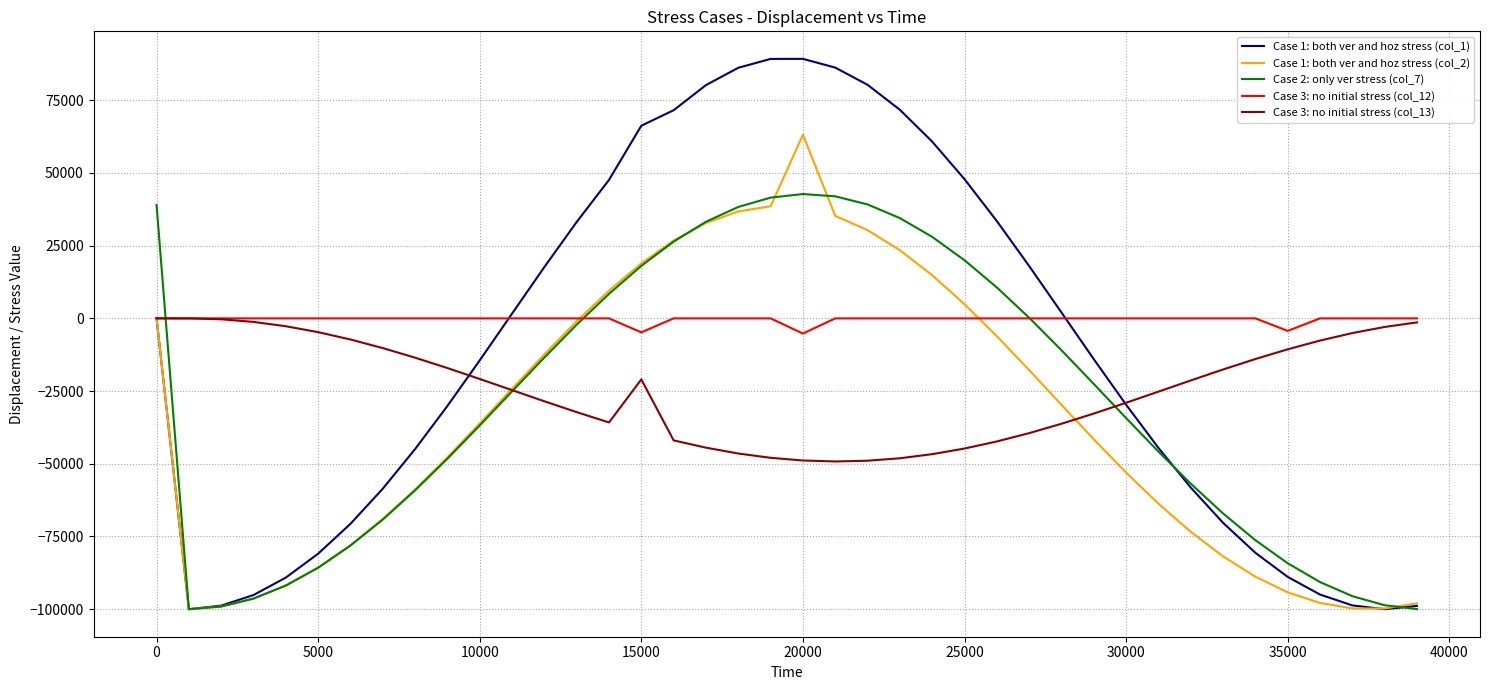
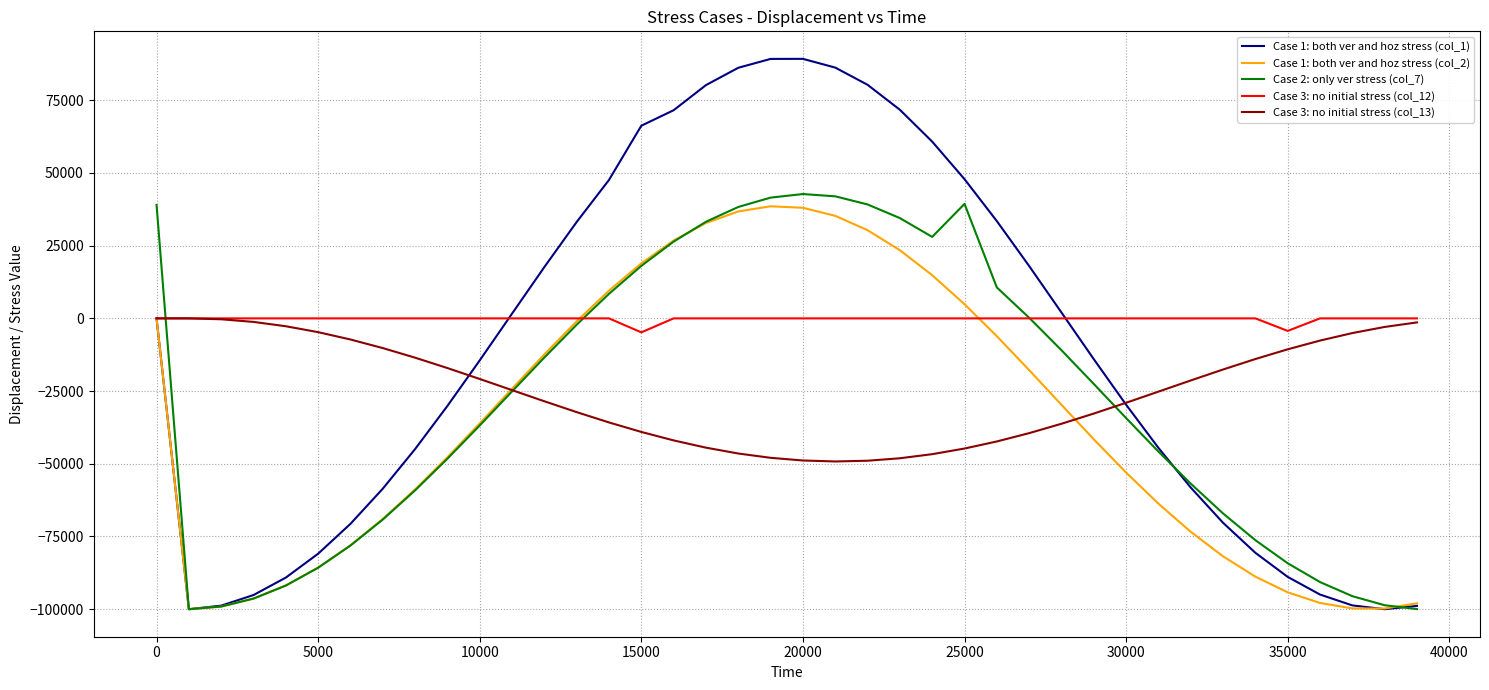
  {
    "Case 1: both ver and hoz stress (col_1)": {
      "5000": -81000,
      "10000": -14000,
      "15000": 66000,
      "20000": 89000,
      "25000": 48000,
      "35000": -89000
    },
    "Case 1: both ver and hoz stress (col_2)": {
-     "20000": 63000,
+     "20000": 38000,
      "25000": 5000,
      "30000": -53000,
      "35000": -94000
    },
    "Case 2: only ver stress (col_7)": {
      "0": 39000,
      "20000": 43000,
-     "25000": 20000,
+     "25000": 39000,
      "30000": -34000,
      "35000": -84000
    },
    "Case 3: no initial stress (col_12)": {
      "5000": 0,
      "10000": 0,
      "15000": -5000,
-     "20000": -5000,
+     "20000": 0,
      "25000": 0,
      "30000": 0,
      "35000": -4000
    },
    "Case 3: no initial stress (col_13)": {
      "5000": -5000,
      "10000": -21000,
-     "15000": -21000,
+     "15000": -39000,
      "20000": -49000,
      "25000": -45000,
      "35000": -11000
    }
  }
